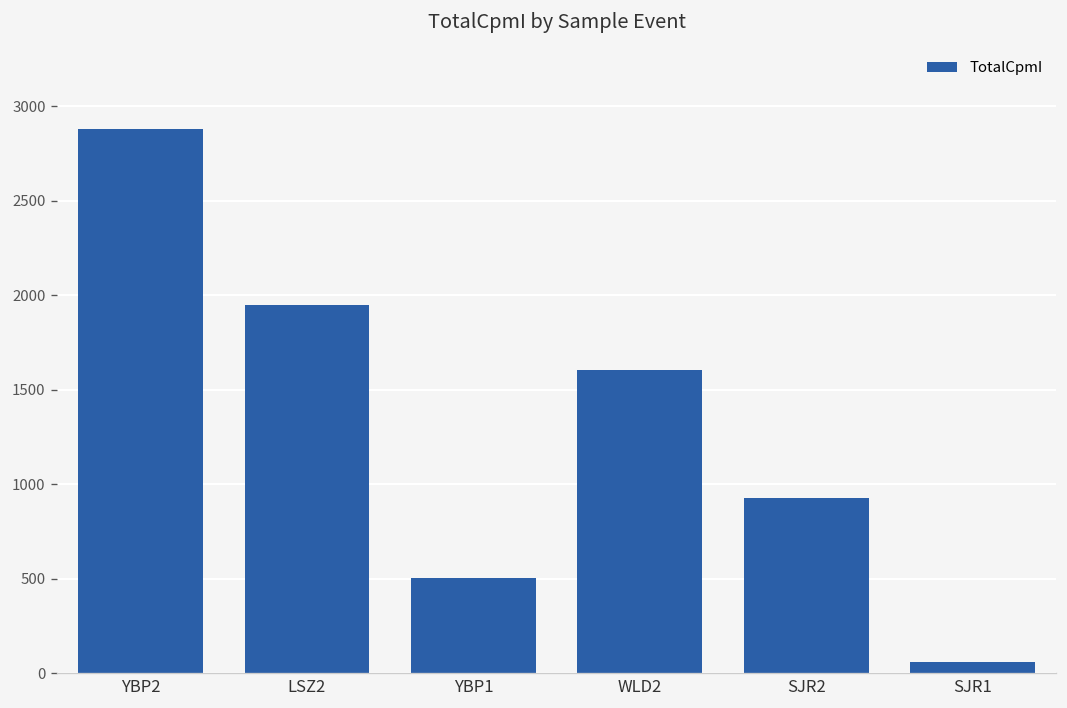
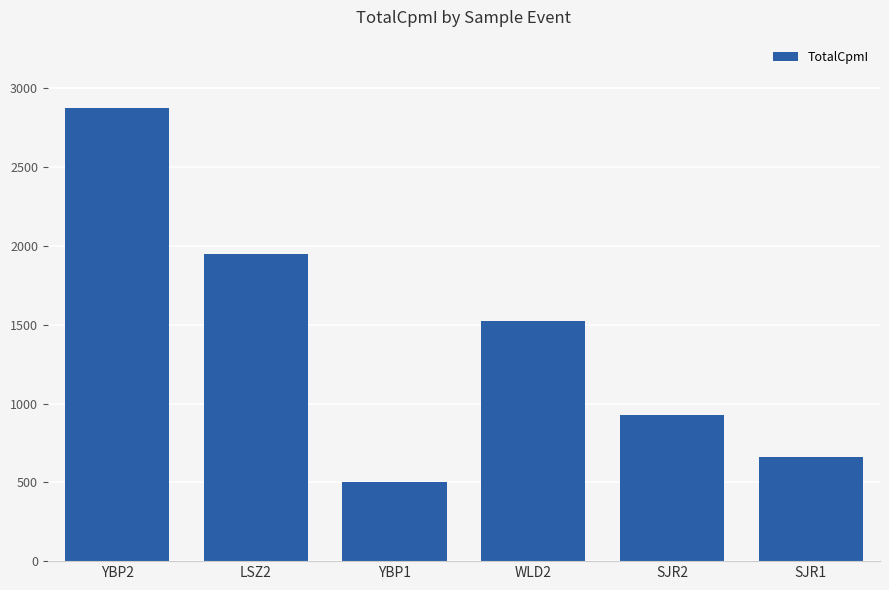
  {
    "YBP2": 2880,
    "LSZ2": 1950,
    "YBP1": 500,
-   "WLD2": 1610,
+   "WLD2": 1520,
    "SJR2": 930,
-   "SJR1": 60
+   "SJR1": 660
  }
